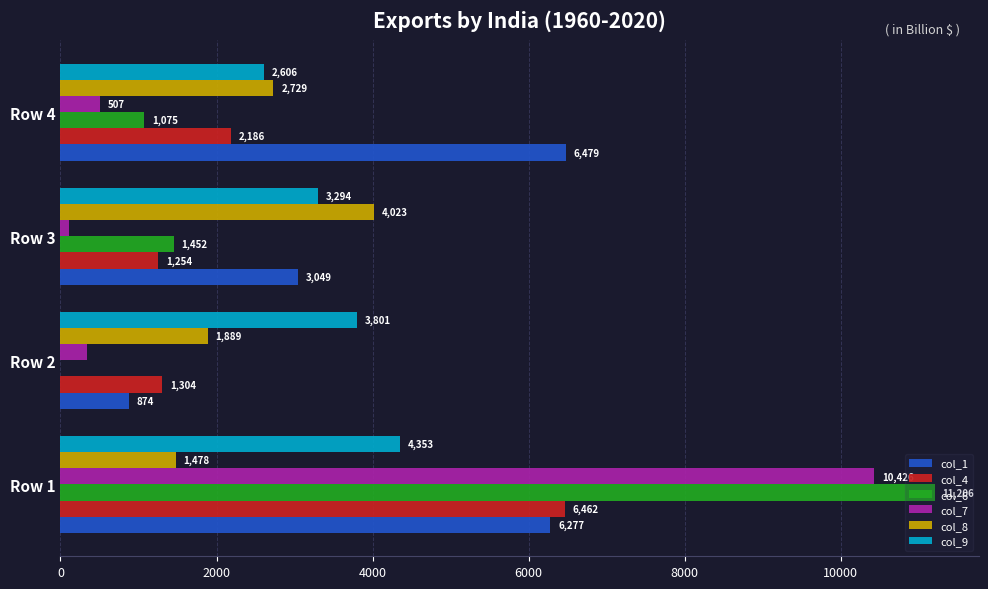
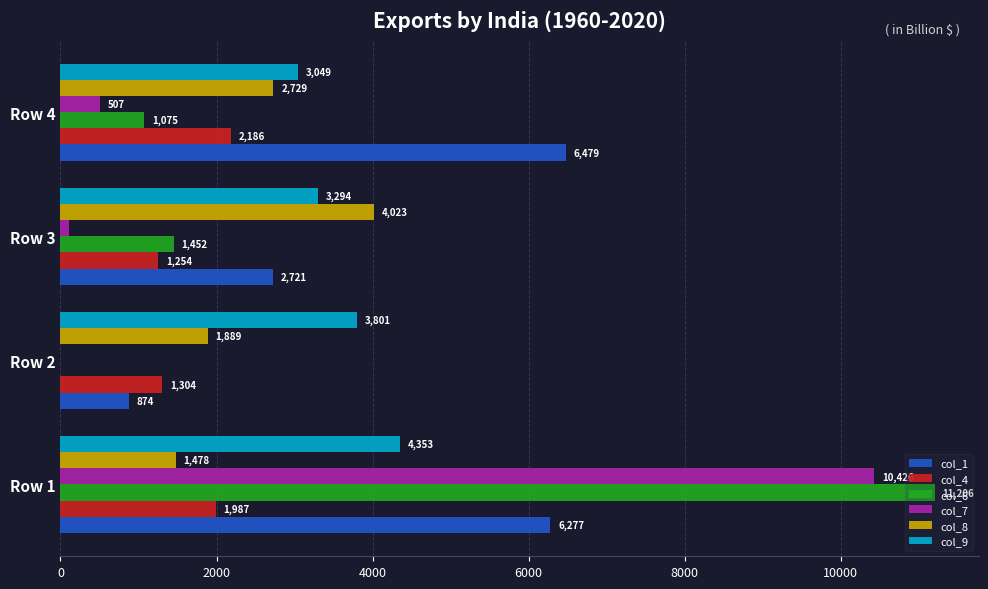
  {
    "col_1": {
      "Row 4": "6,479",
-     "Row 3": "3,049",
+     "Row 3": "2,721",
      "Row 2": "874",
      "Row 1": "6,277"
    },
    "col_4": {
      "Row 4": "2,186",
      "Row 3": "1,254",
      "Row 2": "1,304",
-     "Row 1": "6,462"
+     "Row 1": "1,987"
    },
    "col_6": {
      "Row 4": "1,075",
      "Row 3": "1,452"
    },
    "col_7": {
      "Row 3": "100",
-     "Row 2": "300"
+     "Row 2": "0"
    },
    "col_8": {
      "Row 4": "2,729",
      "Row 3": "4,023",
      "Row 2": "1,889",
      "Row 1": "1,478"
    },
    "col_9": {
-     "Row 4": "2,606",
+     "Row 4": "3,049",
      "Row 3": "3,294",
      "Row 2": "3,801",
      "Row 1": "4,353"
    }
  }
